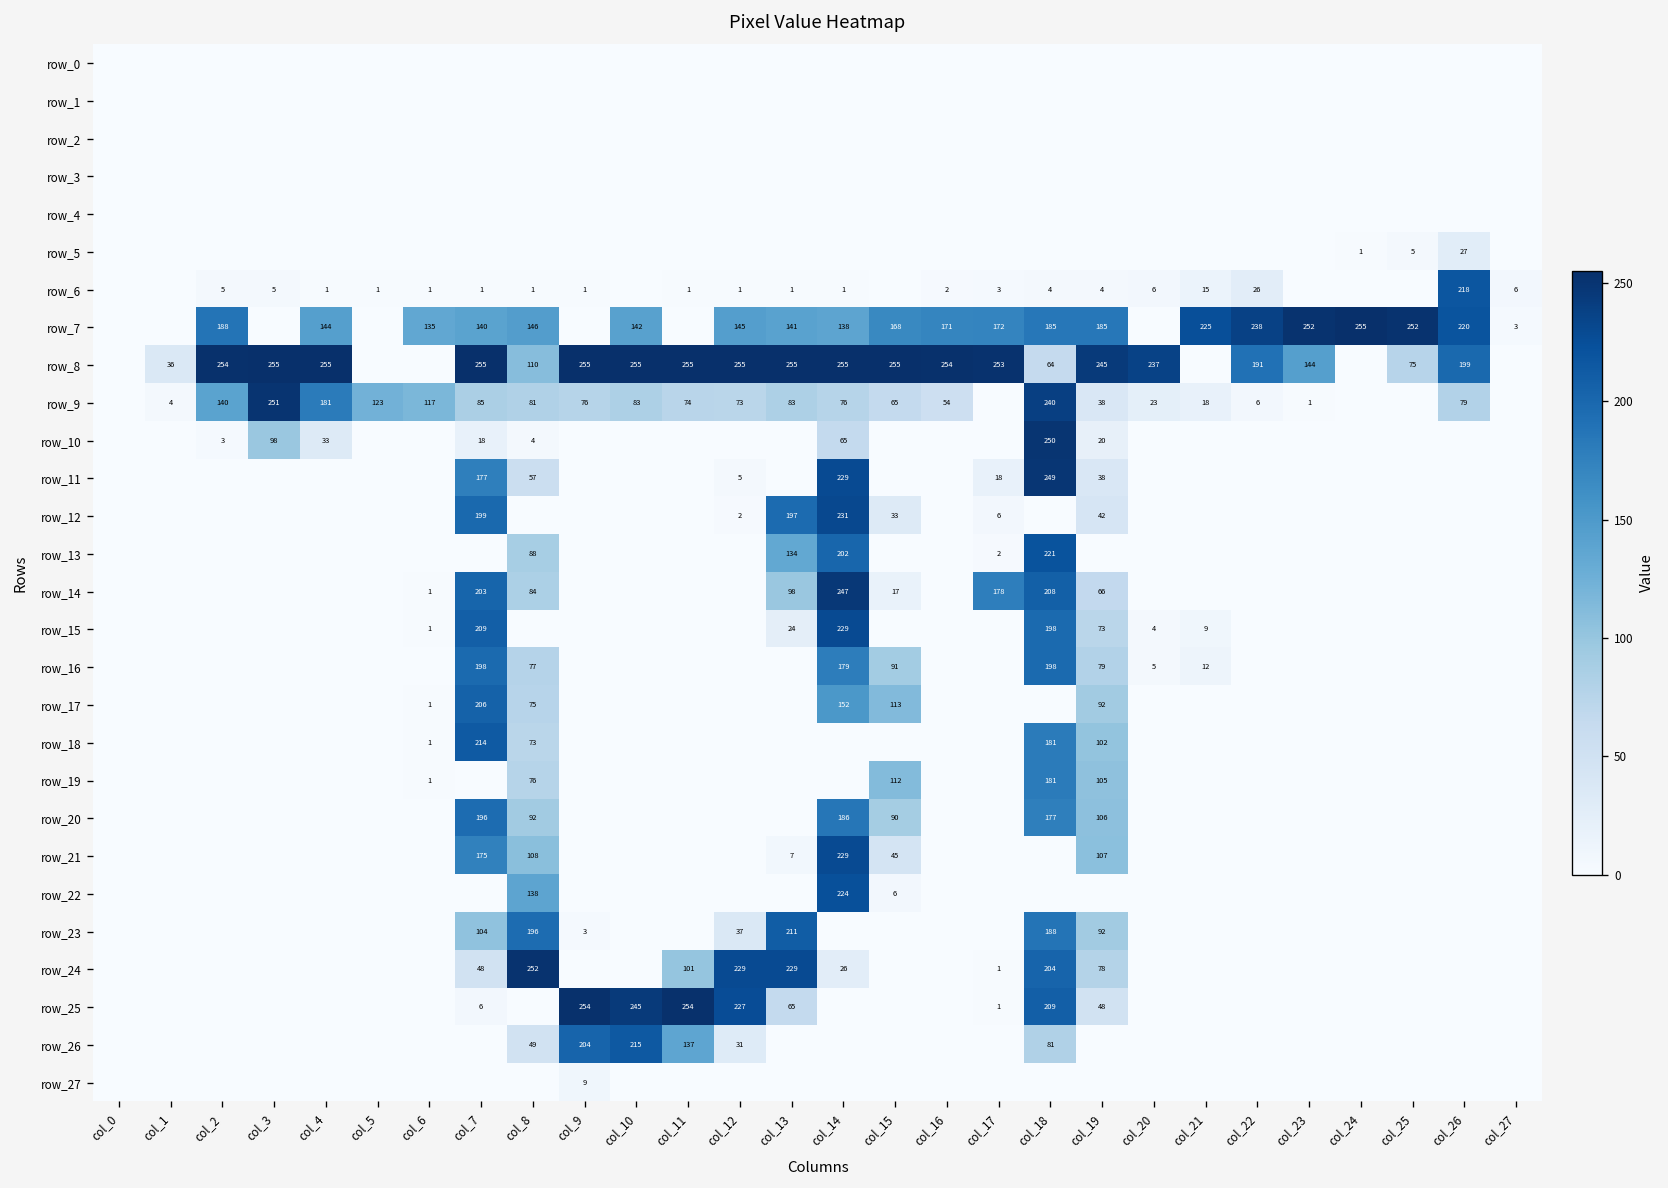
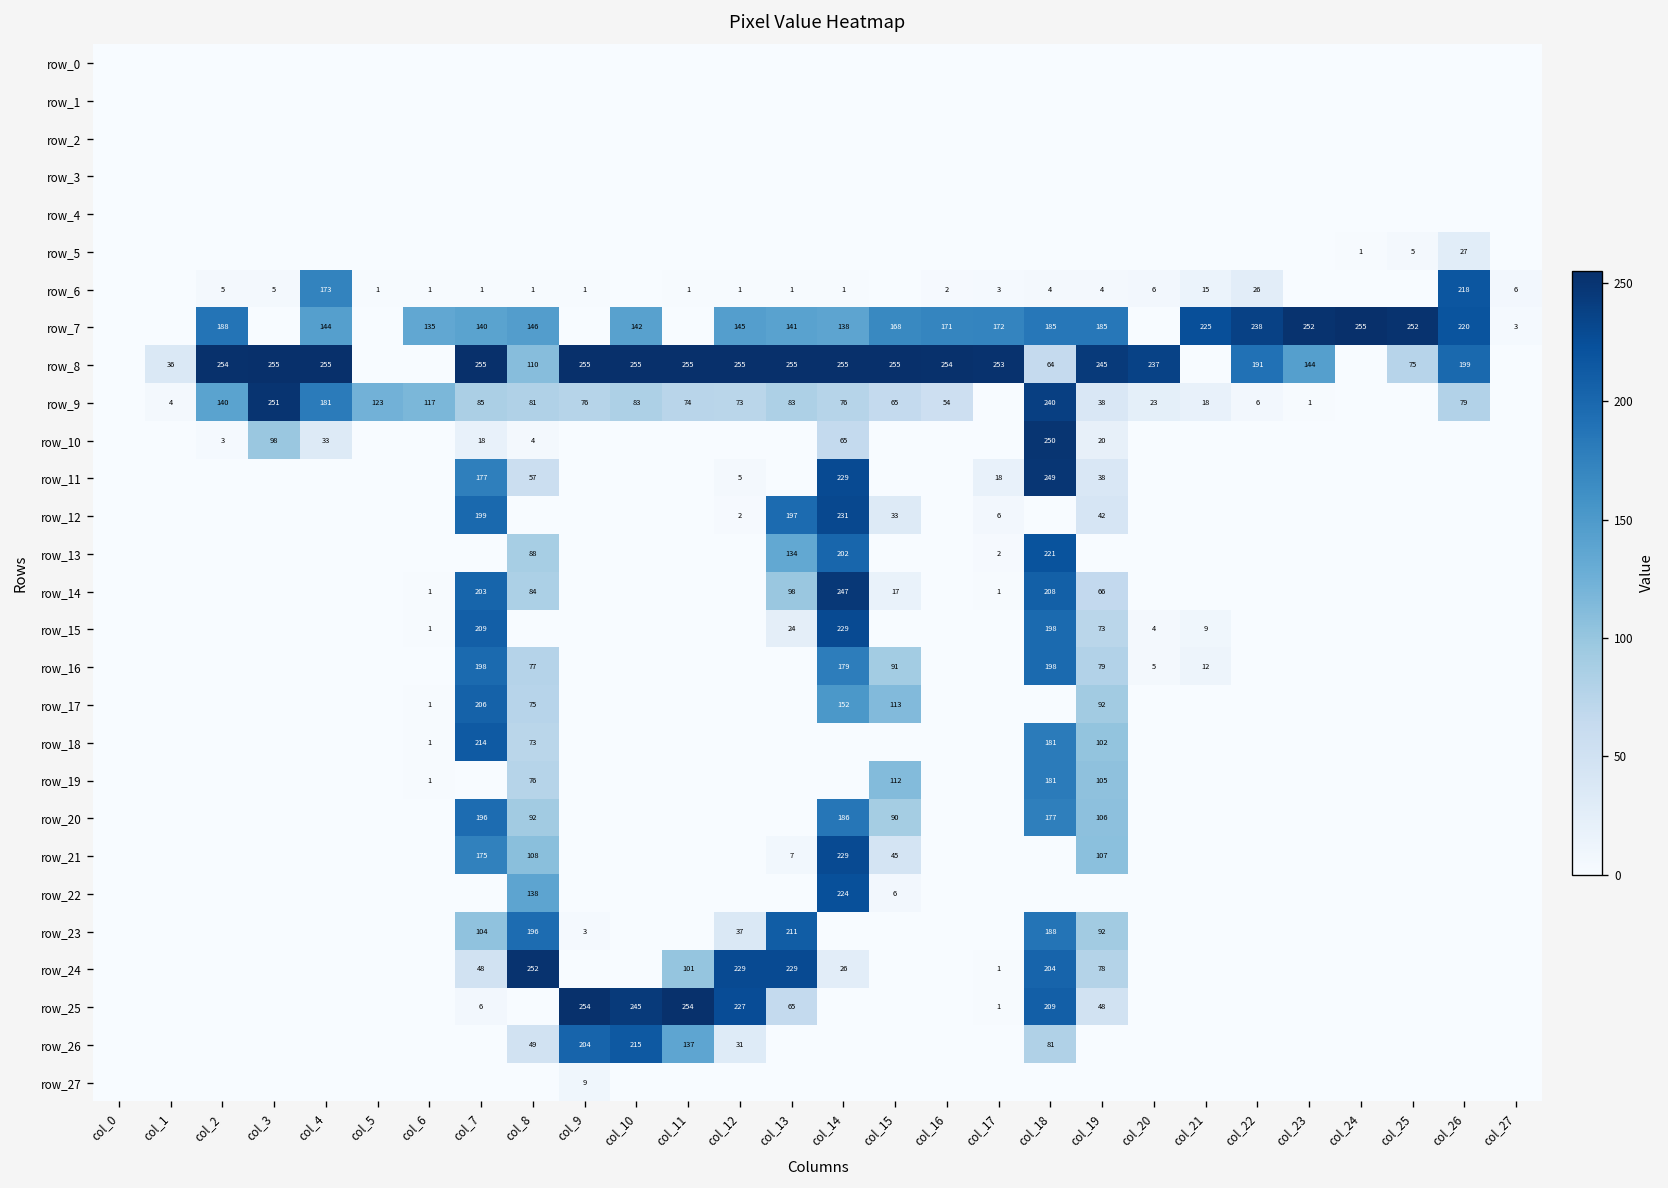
  {
    "row_6": {
      "col_2": 5,
      "col_3": 5,
-     "col_4": 1,
+     "col_4": 173,
      "col_5": 1,
      "col_6": 1,
      "col_7": 1,
      "col_8": 1,
      "col_9": 1,
      "col_11": 1,
      "col_12": 1,
      "col_13": 1,
      "col_14": 1,
      "col_16": 2,
      "col_17": 3,
      "col_18": 4,
      "col_19": 4,
      "col_20": 6,
      "col_21": 15,
      "col_22": 26,
      "col_26": 218,
      "col_27": 6
    },
    "row_14": {
      "col_6": 1,
      "col_7": 203,
      "col_8": 84,
      "col_13": 98,
      "col_14": 247,
      "col_15": 17,
-     "col_17": 178,
+     "col_17": 1,
      "col_18": 208,
      "col_19": 66
    }
  }
